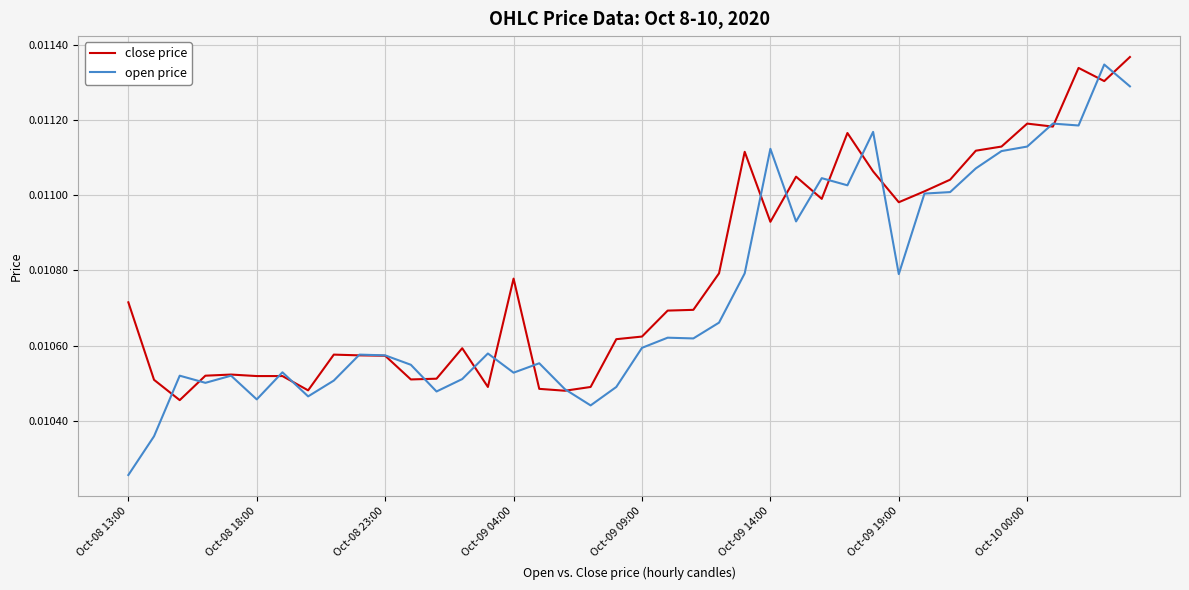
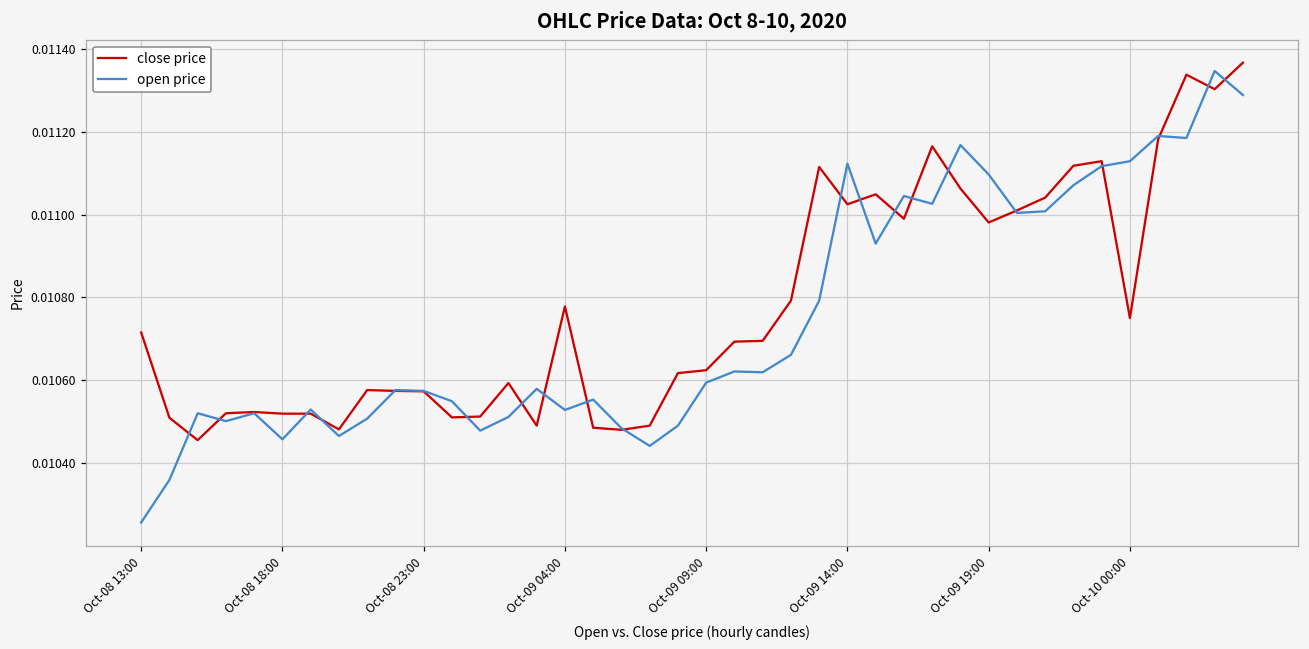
  {
    "close price": {
      "Oct-08 13:00": 0.01072,
      "Oct-08 18:00": 0.01052,
      "Oct-09 04:00": 0.01078,
      "Oct-09 09:00": 0.01062,
-     "Oct-09 14:00": 0.01093,
+     "Oct-09 14:00": 0.01103,
      "Oct-09 19:00": 0.01098,
-     "Oct-10 00:00": 0.01119
+     "Oct-10 00:00": 0.01075
    },
    "open price": {
      "Oct-08 13:00": 0.01026,
      "Oct-08 18:00": 0.01046,
      "Oct-09 04:00": 0.01053,
      "Oct-09 09:00": 0.01059,
      "Oct-09 14:00": 0.01112,
-     "Oct-09 19:00": 0.01079,
+     "Oct-09 19:00": 0.01110,
      "Oct-10 00:00": 0.01113
    }
  }
